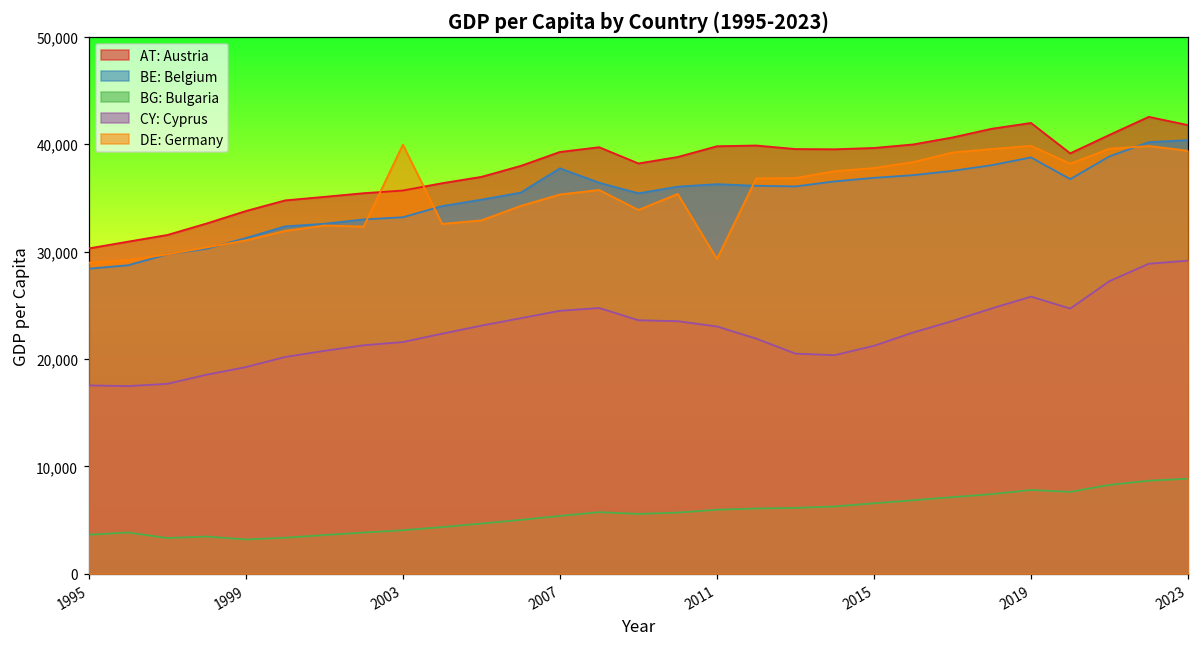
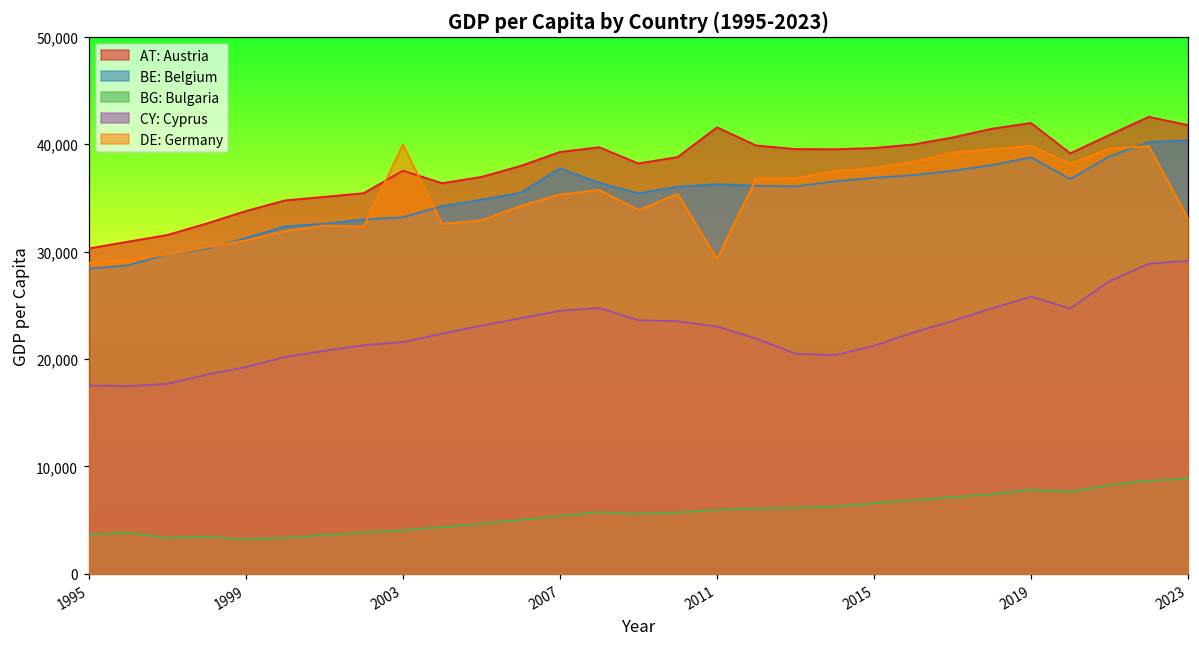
  {
    "AT: Austria": {
      "1995": "30,000",
      "1999": "34,000",
-     "2003": "36,000",
+     "2003": "38,000",
      "2007": "39,000",
-     "2011": "40,000",
+     "2011": "42,000",
      "2015": "40,000",
      "2019": "42,000",
      "2023": "42,000"
    },
    "BE: Belgium": {
      "1995": "28,000",
      "2003": "33,000",
      "2007": "38,000",
      "2011": "36,000",
      "2015": "37,000",
      "2019": "39,000",
      "2023": "40,000"
    },
    "BG: Bulgaria": {
      "1995": "4,000",
      "1999": "3,000",
      "2003": "4,000",
      "2007": "5,000",
      "2011": "6,000",
      "2015": "7,000",
      "2019": "8,000",
      "2023": "9,000"
    },
    "CY: Cyprus": {
      "1995": "18,000",
      "1999": "19,000",
      "2003": "22,000",
      "2007": "24,000",
      "2011": "23,000",
      "2015": "21,000",
      "2019": "26,000",
      "2023": "29,000"
    },
    "DE: Germany": {
      "1995": "29,000",
      "2003": "40,000",
      "2007": "35,000",
      "2011": "29,000",
      "2015": "38,000",
      "2019": "40,000",
-     "2023": "39,000"
+     "2023": "33,000"
    }
  }
